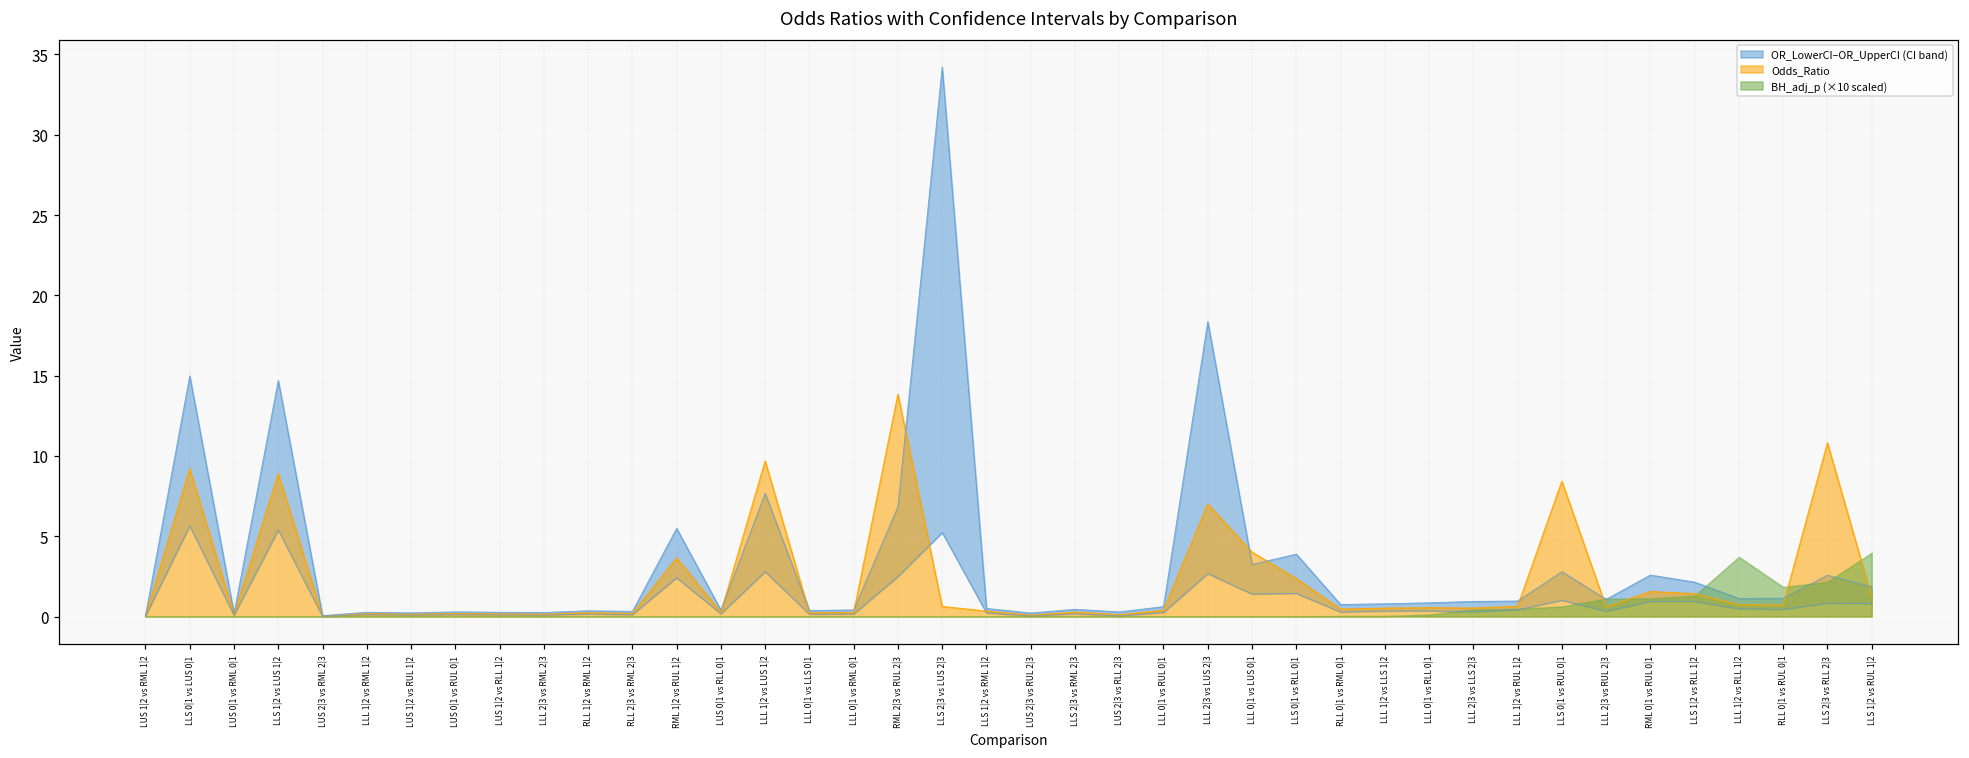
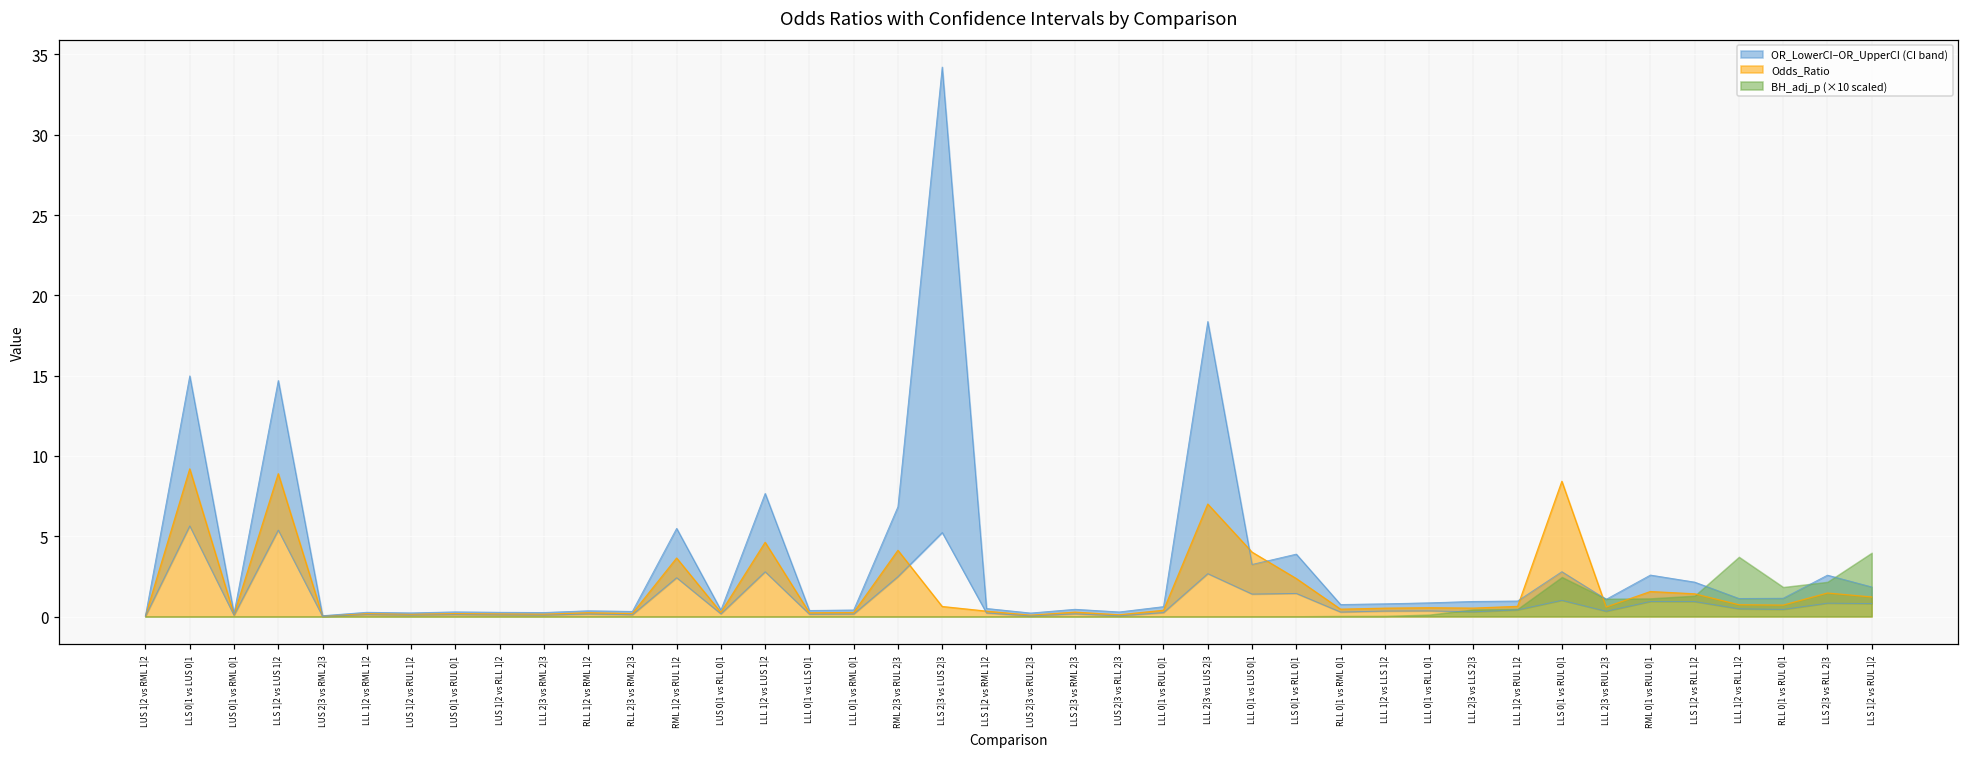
  {
    "Odds_Ratio": {
      "LLS 0|1 vs LUS 0|1": 9.2,
      "LLS 1|2 vs LUS 1|2": 8.9,
      "RML 1|2 vs RUL 1|2": 3.6,
-     "LLL 1|2 vs LUS 1|2": 9.7,
-     "RML 2|3 vs RUL 2|3": 13.8,
+     "LLL 1|2 vs LUS 1|2": 4.6,
+     "RML 2|3 vs RUL 2|3": 4.1,
      "LLS 2|3 vs LUS 2|3": 0.6,
      "LLL 2|3 vs LUS 2|3": 7.0,
      "LLL 0|1 vs LUS 0|1": 4.0,
      "LLS 0|1 vs RLL 0|1": 2.4,
      "RLL 0|1 vs RML 0|1": 0.5,
      "LLL 1|2 vs LLS 1|2": 0.5,
      "LLL 0|1 vs RLL 0|1": 0.5,
      "LLS 0|1 vs RUL 0|1": 8.4,
      "LLL 2|3 vs RUL 2|3": 0.6,
      "RML 0|1 vs RUL 0|1": 1.6,
      "LLL 1|2 vs RLL 1|2": 0.7,
      "RLL 0|1 vs RUL 0|1": 0.7,
-     "LLS 2|3 vs RLL 2|3": 10.8,
+     "LLS 2|3 vs RLL 2|3": 1.5,
      "LLS 1|2 vs RUL 1|2": 1.2
    },
    "BH_adj_p (×10 scaled)": {
-     "LLS 0|1 vs RUL 0|1": 0.6,
+     "LLS 0|1 vs RUL 0|1": 2.5,
      "RML 0|1 vs RUL 0|1": 1.1,
      "LLL 1|2 vs RLL 1|2": 3.7,
      "RLL 0|1 vs RUL 0|1": 1.8,
      "LLS 2|3 vs RLL 2|3": 2.2,
      "LLS 1|2 vs RUL 1|2": 4.0
    }
  }
